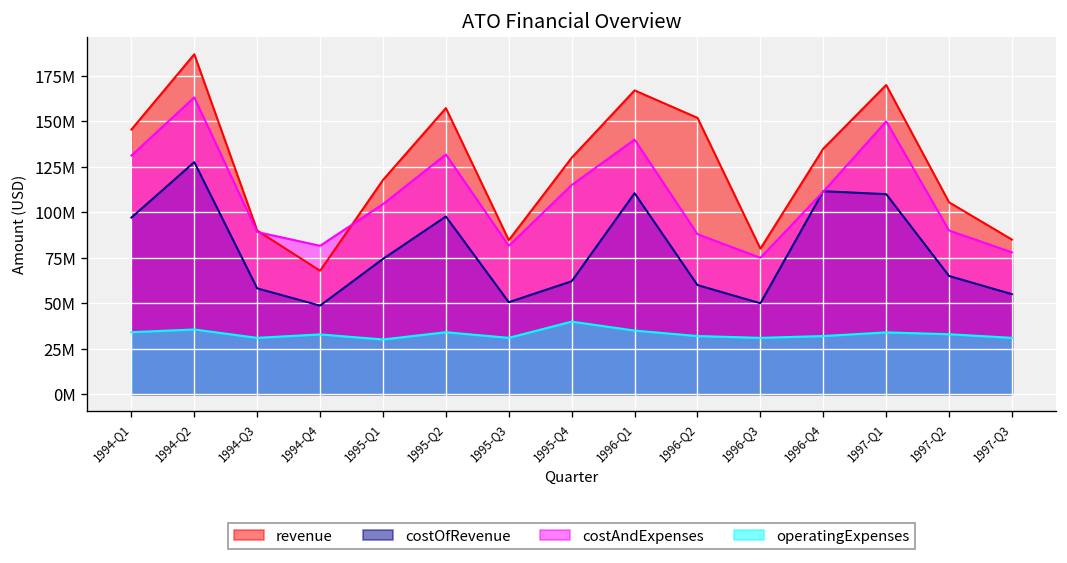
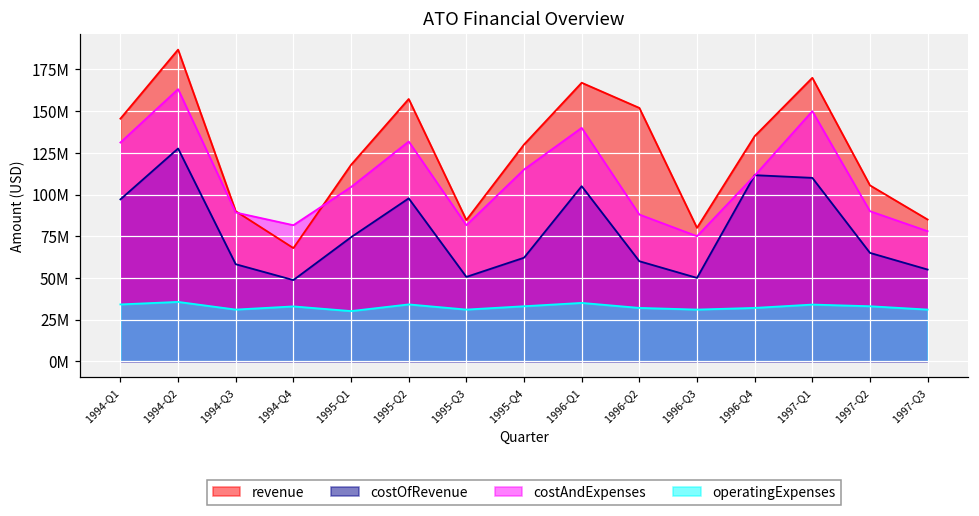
  {
    "revenue": {
      "1994-Q1": 146000000,
      "1994-Q2": 187000000,
      "1994-Q4": 68000000,
      "1995-Q1": 118000000,
      "1995-Q2": 157000000,
      "1995-Q3": 85000000,
      "1995-Q4": 130000000,
      "1996-Q1": 167000000,
      "1996-Q2": 152000000,
      "1996-Q3": 80000000,
      "1996-Q4": 135000000,
      "1997-Q1": 170000000,
      "1997-Q2": 105000000,
      "1997-Q3": 85000000
    },
    "costOfRevenue": {
      "1994-Q1": 97000000,
      "1994-Q2": 128000000,
      "1994-Q3": 58000000,
      "1994-Q4": 49000000,
      "1995-Q1": 74000000,
      "1995-Q2": 98000000,
      "1995-Q3": 51000000,
      "1995-Q4": 62000000,
-     "1996-Q1": 111000000,
+     "1996-Q1": 105000000,
      "1996-Q2": 60000000,
      "1996-Q3": 50000000,
      "1997-Q1": 110000000,
      "1997-Q2": 65000000,
      "1997-Q3": 55000000
    },
    "costAndExpenses": {
      "1994-Q1": 131000000,
      "1994-Q2": 163000000,
      "1994-Q4": 82000000,
      "1995-Q1": 105000000,
      "1995-Q2": 132000000,
      "1995-Q3": 82000000,
      "1995-Q4": 115000000,
      "1996-Q1": 140000000,
      "1996-Q2": 88000000,
      "1996-Q3": 75000000,
      "1997-Q1": 150000000,
      "1997-Q2": 90000000,
      "1997-Q3": 78000000
    },
    "operatingExpenses": {
      "1994-Q1": 34000000,
      "1994-Q2": 36000000,
      "1994-Q3": 31000000,
      "1994-Q4": 33000000,
      "1995-Q1": 30000000,
      "1995-Q2": 34000000,
      "1995-Q3": 31000000,
-     "1995-Q4": 40000000,
+     "1995-Q4": 33000000,
      "1996-Q1": 35000000,
      "1996-Q2": 32000000,
      "1996-Q3": 31000000,
      "1996-Q4": 32000000,
      "1997-Q1": 34000000,
      "1997-Q2": 33000000,
      "1997-Q3": 31000000
    }
  }
